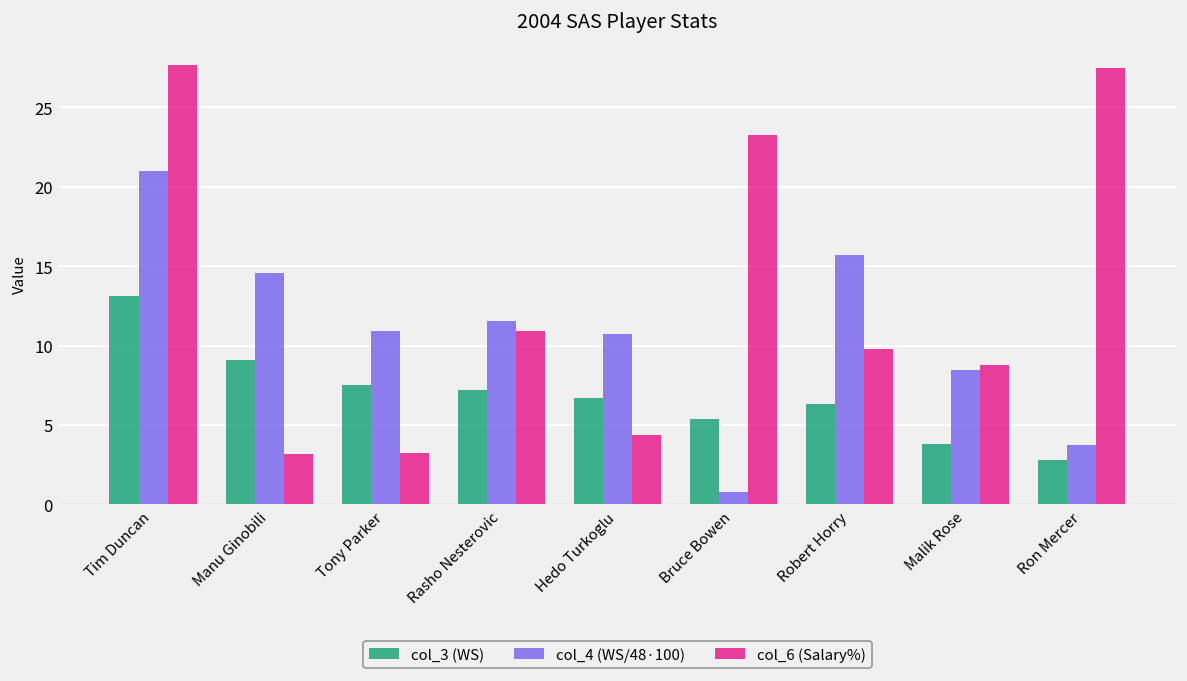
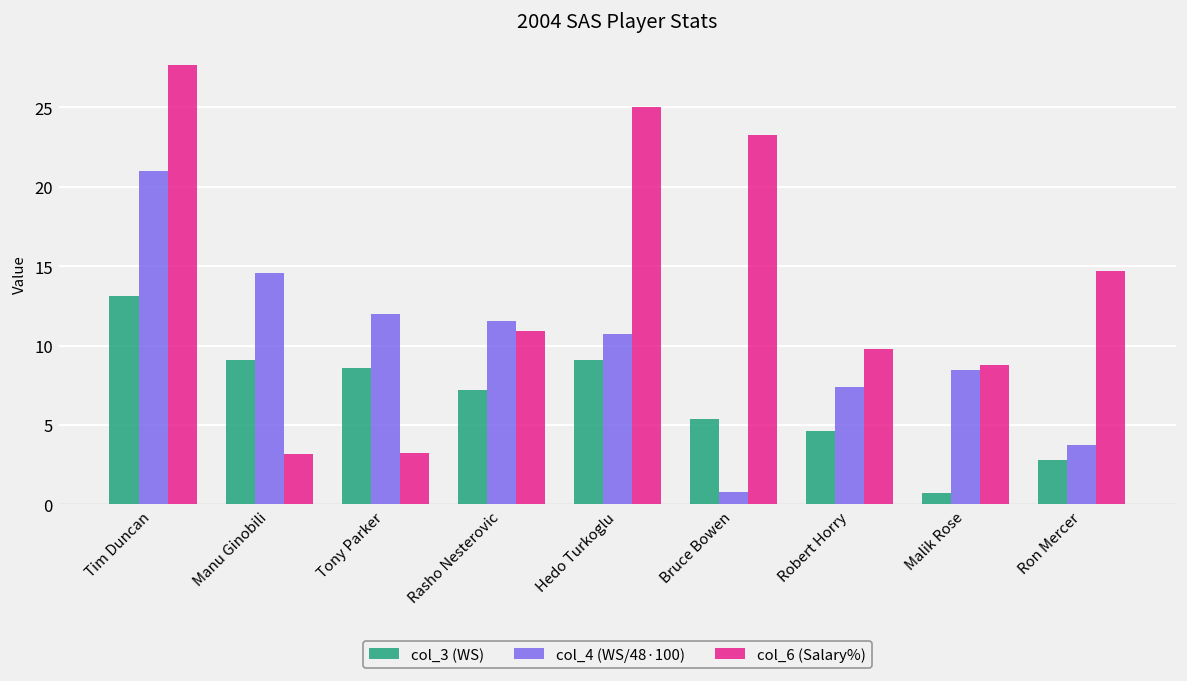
  {
    "col_3 (WS)": {
      "Tim Duncan": 13.1,
      "Manu Ginobili": 9.1,
-     "Tony Parker": 7.5,
+     "Tony Parker": 8.6,
      "Rasho Nesterovic": 7.2,
-     "Hedo Turkoglu": 6.7,
+     "Hedo Turkoglu": 9.1,
      "Bruce Bowen": 5.4,
-     "Robert Horry": 6.3,
-     "Malik Rose": 3.8,
+     "Robert Horry": 4.6,
+     "Malik Rose": 0.7,
      "Ron Mercer": 2.8
    },
    "col_4 (WS/48·100)": {
      "Tim Duncan": 21.0,
      "Manu Ginobili": 14.6,
-     "Tony Parker": 10.9,
+     "Tony Parker": 12.0,
      "Rasho Nesterovic": 11.5,
      "Hedo Turkoglu": 10.7,
      "Bruce Bowen": 0.8,
-     "Robert Horry": 15.7,
+     "Robert Horry": 7.4,
      "Malik Rose": 8.5,
      "Ron Mercer": 3.8
    },
    "col_6 (Salary%)": {
      "Tim Duncan": 27.6,
      "Manu Ginobili": 3.2,
      "Tony Parker": 3.3,
      "Rasho Nesterovic": 10.9,
-     "Hedo Turkoglu": 4.4,
+     "Hedo Turkoglu": 25.0,
      "Bruce Bowen": 23.3,
      "Robert Horry": 9.8,
      "Malik Rose": 8.8,
-     "Ron Mercer": 27.5
+     "Ron Mercer": 14.7
    }
  }
